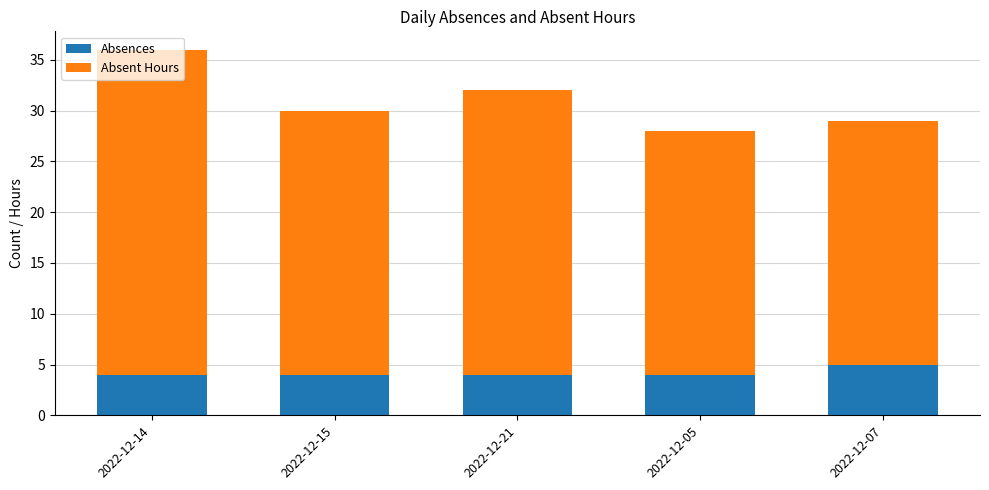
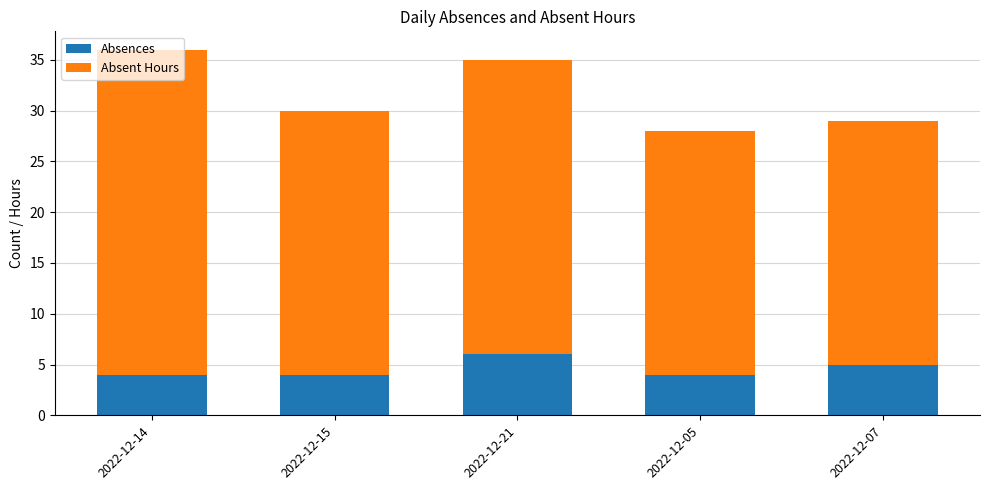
  {
    "Absences": {
      "2022-12-14": 4,
      "2022-12-15": 4,
-     "2022-12-21": 4,
+     "2022-12-21": 6,
      "2022-12-05": 4,
      "2022-12-07": 5
    },
    "Absent Hours": {
      "2022-12-15": 26,
-     "2022-12-21": 28,
+     "2022-12-21": 29,
      "2022-12-05": 24,
      "2022-12-07": 24
    }
  }
